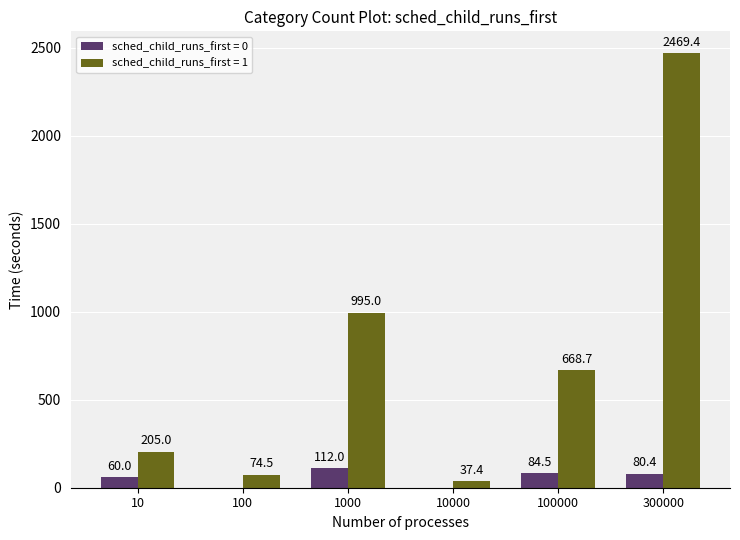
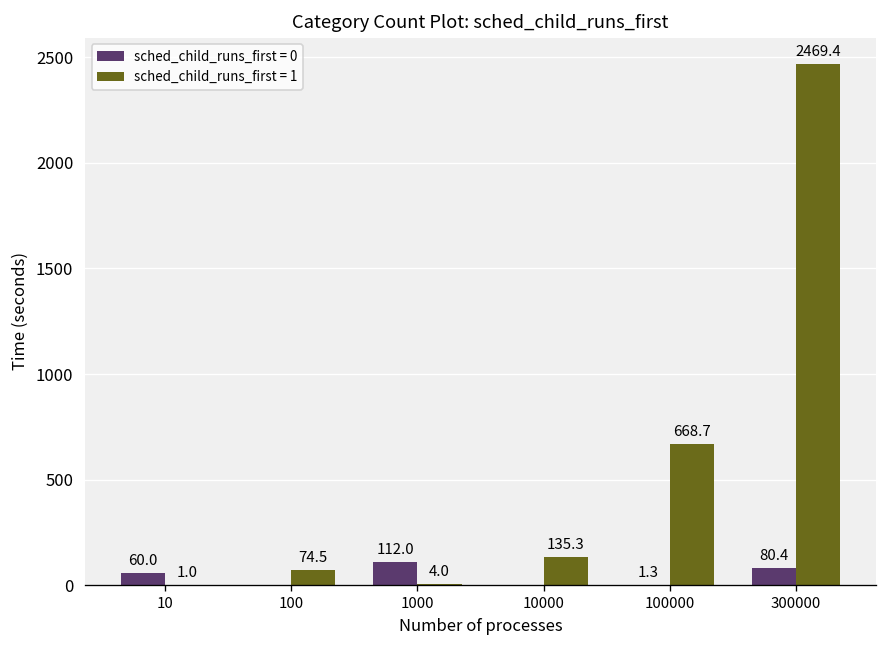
  {
    "sched_child_runs_first = 0": {
      "10": 60.0,
      "1000": 112.0,
-     "100000": 84.5,
+     "100000": 1.3,
      "300000": 80.4
    },
    "sched_child_runs_first = 1": {
-     "10": 205.0,
+     "10": 1.0,
      "100": 74.5,
-     "1000": 995.0,
-     "10000": 37.4,
+     "1000": 4.0,
+     "10000": 135.3,
      "100000": 668.7,
      "300000": 2469.4
    }
  }
